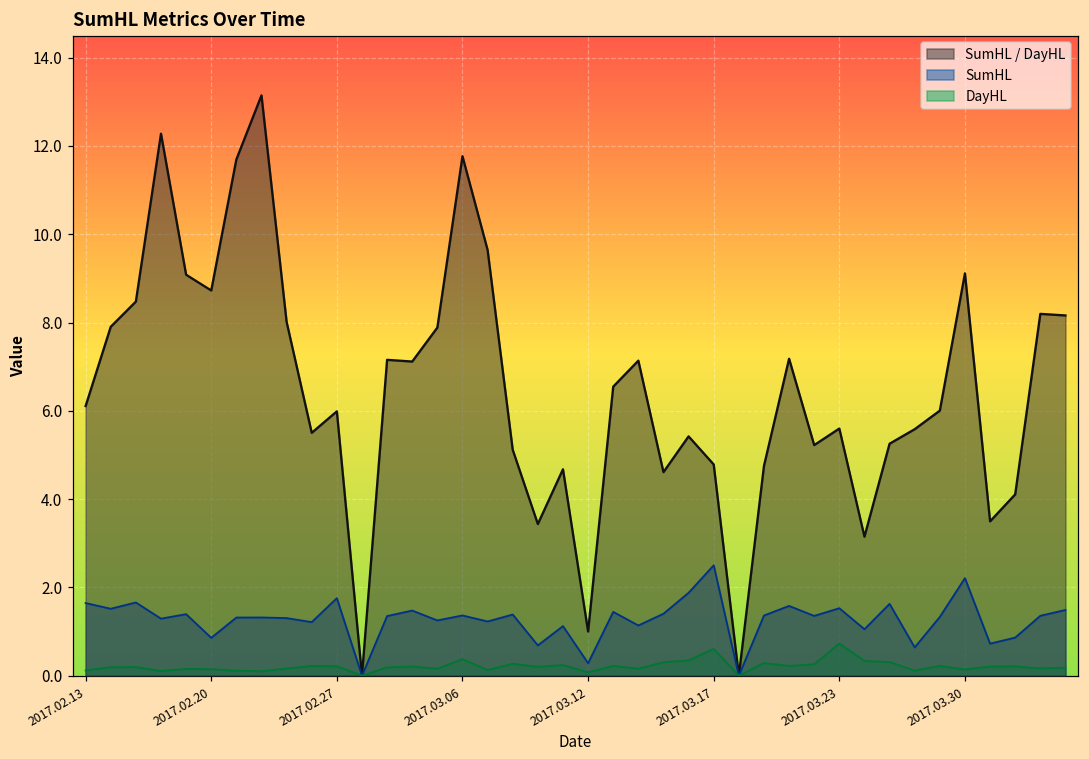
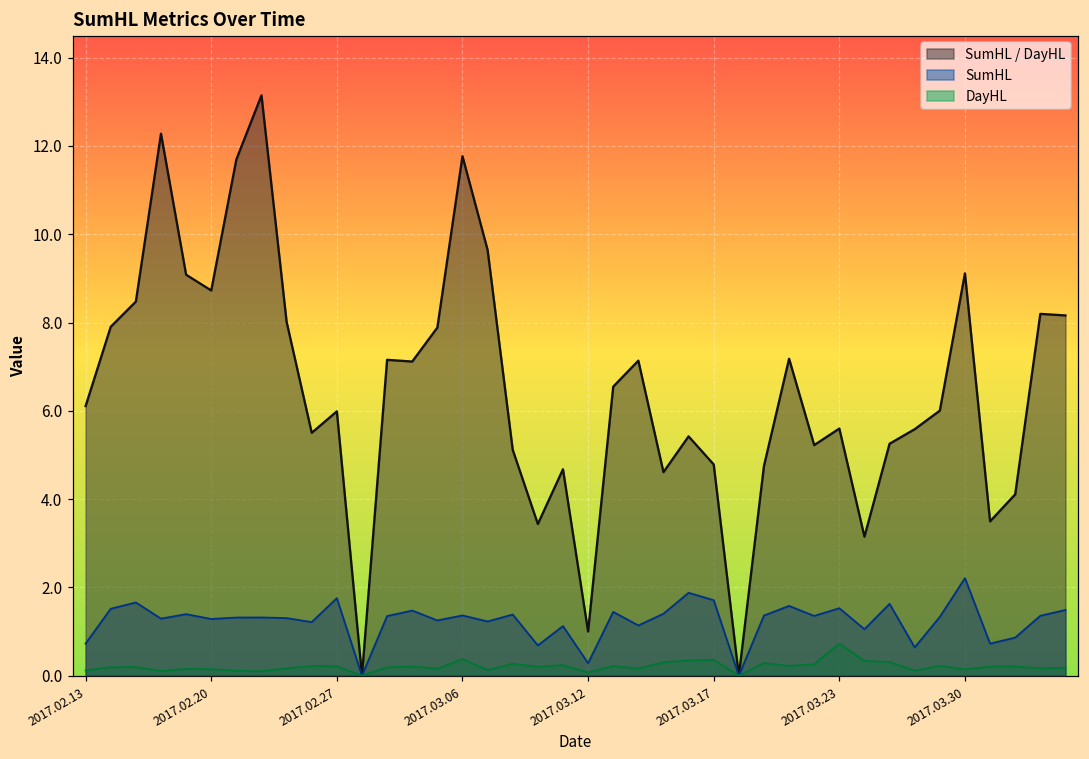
  {
    "SumHL / DayHL": {
      "2017.02.13": 6.1,
      "2017.02.20": 8.7,
      "2017.02.27": 6.0,
      "2017.03.06": 11.8,
      "2017.03.12": 1.0,
      "2017.03.17": 4.8,
      "2017.03.23": 5.6,
      "2017.03.30": 9.1
    },
    "SumHL": {
-     "2017.02.13": 1.6,
-     "2017.02.20": 0.9,
+     "2017.02.13": 0.7,
+     "2017.02.20": 1.3,
      "2017.02.27": 1.8,
      "2017.03.06": 1.4,
      "2017.03.12": 0.3,
-     "2017.03.17": 2.5,
+     "2017.03.17": 1.7,
      "2017.03.23": 1.5,
      "2017.03.30": 2.2
    },
    "DayHL": {
      "2017.02.13": 0.1,
      "2017.02.20": 0.1,
      "2017.02.27": 0.2,
      "2017.03.06": 0.4,
      "2017.03.12": 0.1,
-     "2017.03.17": 0.6,
+     "2017.03.17": 0.4,
      "2017.03.23": 0.7,
      "2017.03.30": 0.1
    }
  }
